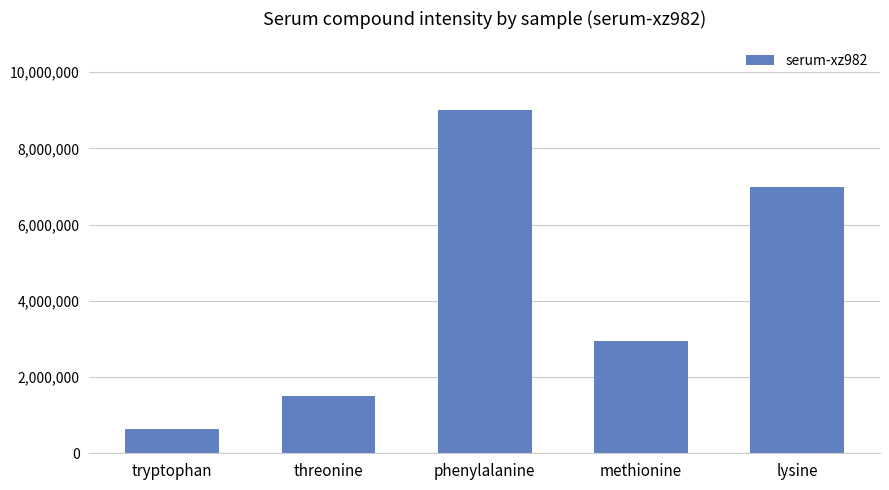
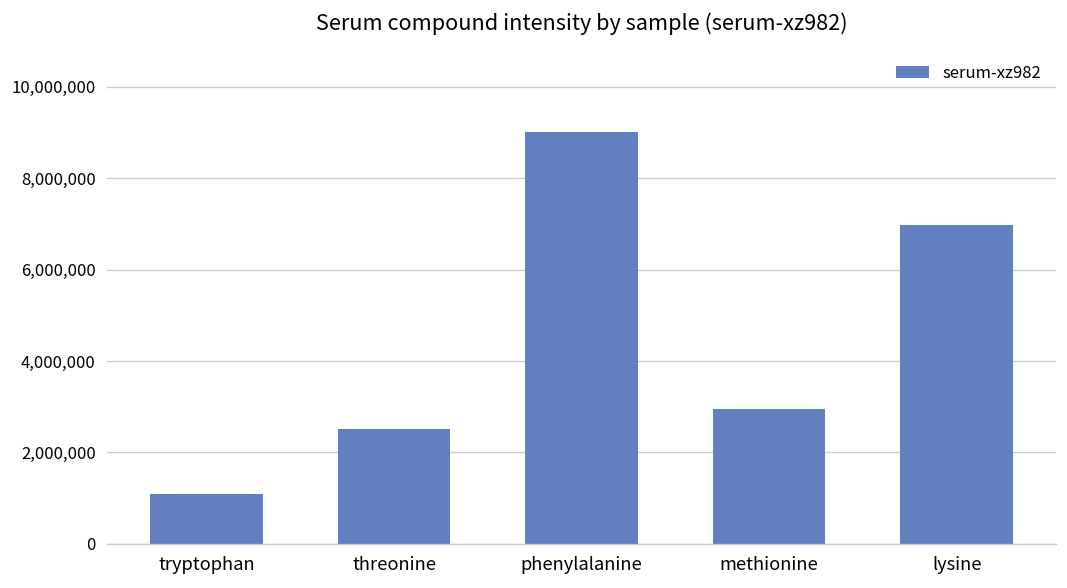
  {
-   "tryptophan": "600,000",
-   "threonine": "1,500,000",
+   "tryptophan": "1,100,000",
+   "threonine": "2,500,000",
    "phenylalanine": "9,000,000",
    "methionine": "2,900,000",
    "lysine": "7,000,000"
  }
